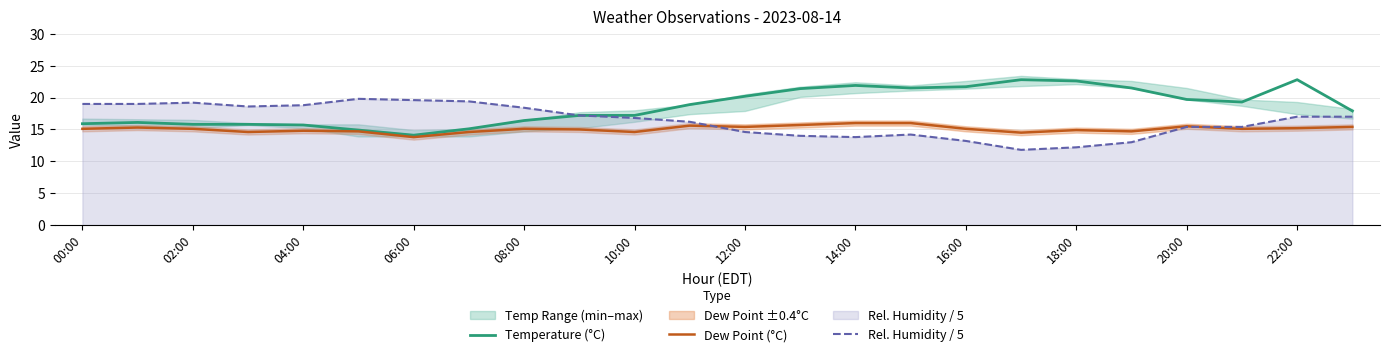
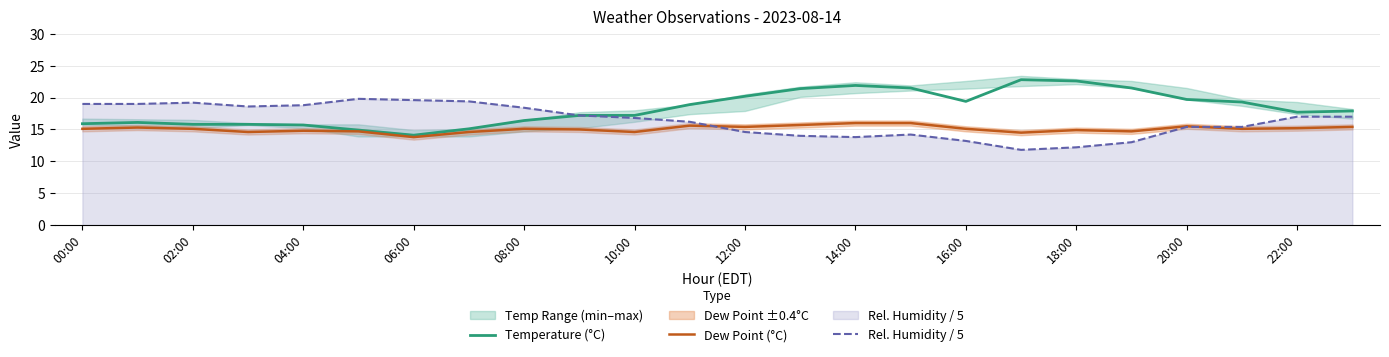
  {
    "Temperature (°C)": {
      "14:00": 22,
-     "16:00": 22,
+     "16:00": 19,
      "20:00": 20,
-     "22:00": 23
+     "22:00": 18
    }
  }
